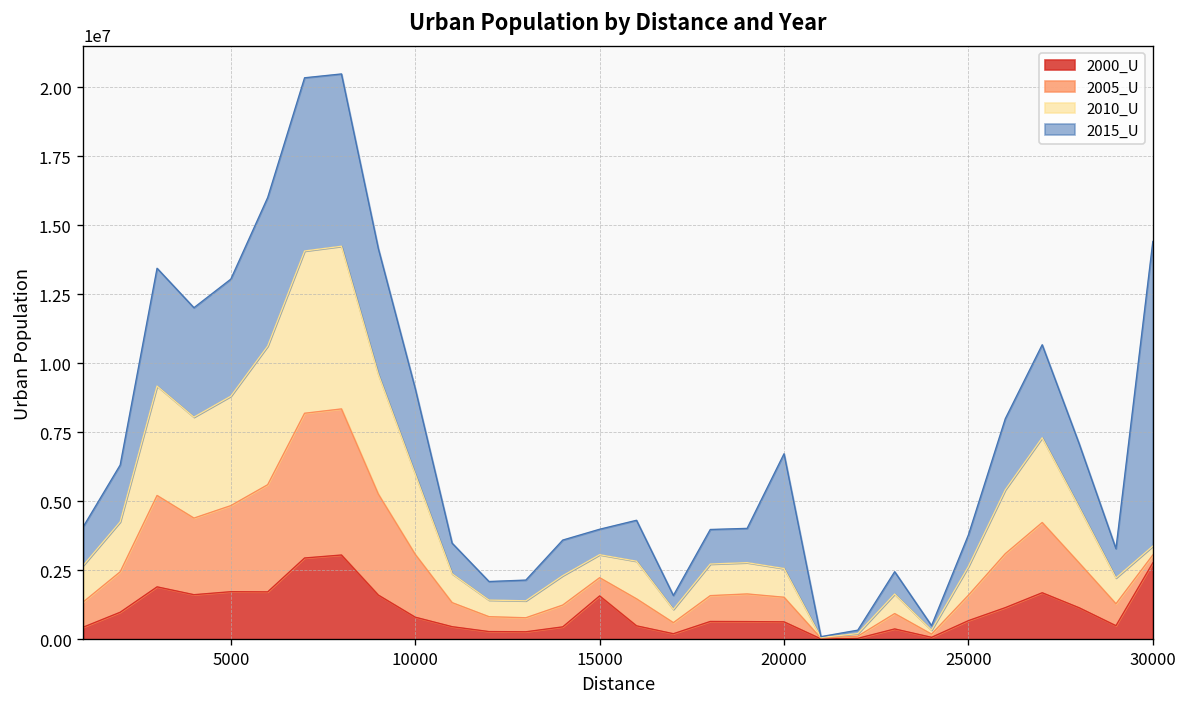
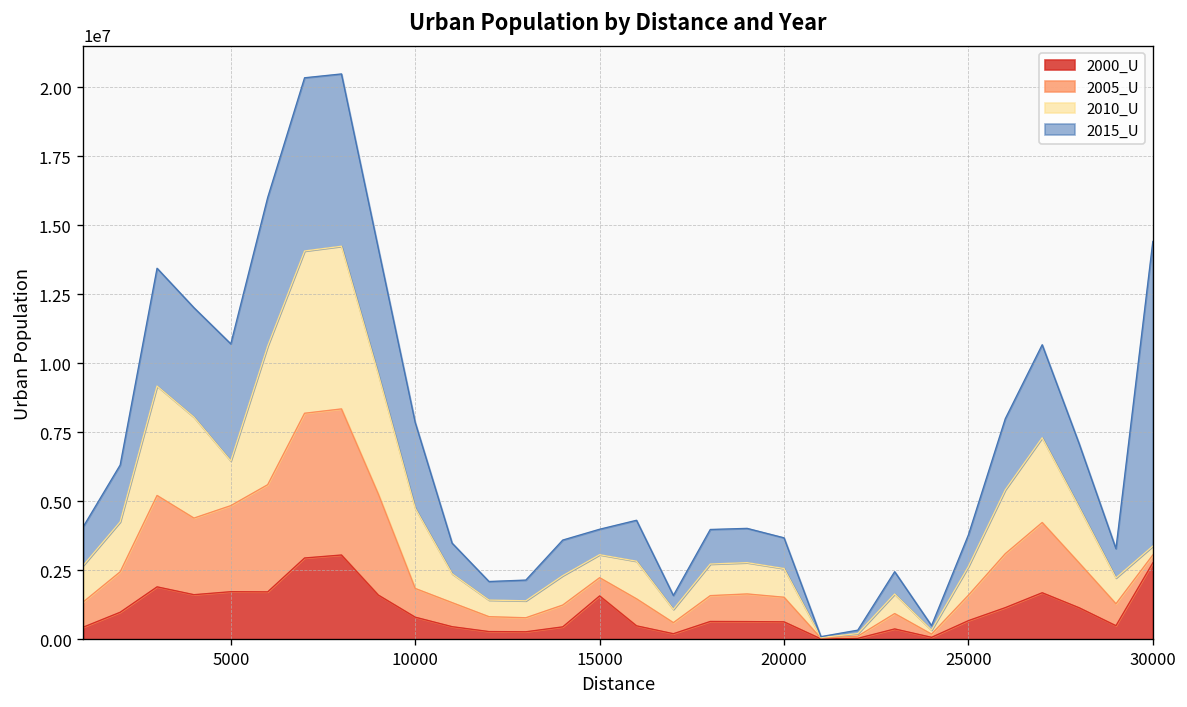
  {
    "2000_U": {
      "5000": 1700000,
      "10000": 800000,
      "15000": 1600000,
      "20000": 600000,
      "25000": 700000,
      "30000": 2800000
    },
    "2005_U": {
      "5000": 3100000,
-     "10000": 2300000,
+     "10000": 1000000,
      "15000": 700000,
      "20000": 900000,
      "25000": 900000,
      "30000": 300000
    },
    "2010_U": {
-     "5000": 4000000,
+     "5000": 1600000,
      "10000": 2900000,
      "15000": 800000,
      "20000": 1000000,
      "25000": 1000000,
      "30000": 300000
    },
    "2015_U": {
      "5000": 4200000,
      "10000": 3100000,
      "15000": 900000,
-     "20000": 4200000,
+     "20000": 1100000,
      "25000": 1100000,
      "30000": 11000000
    }
  }
